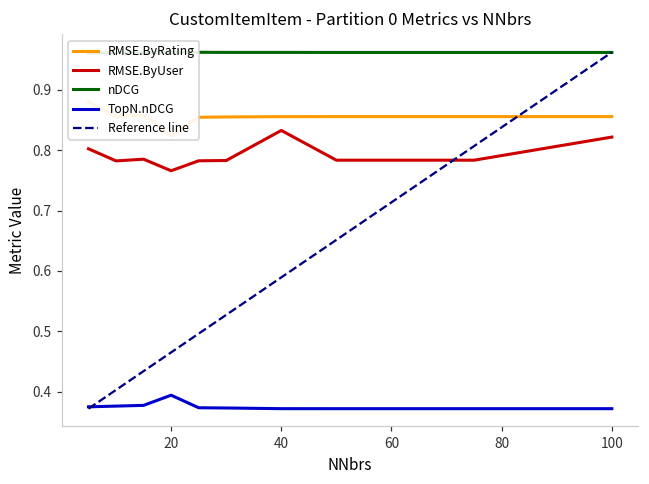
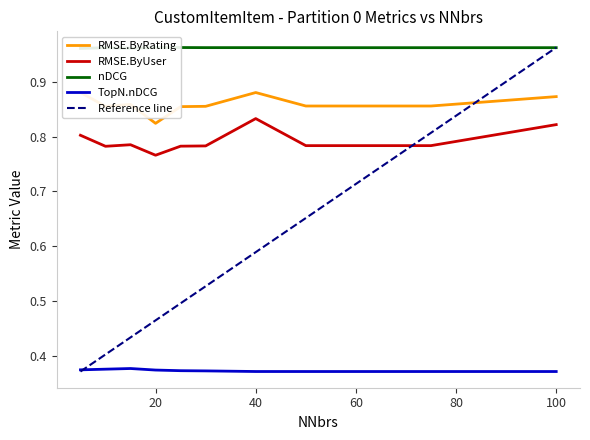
  {
    "RMSE.ByRating": {
      "20": 0.82,
-     "40": 0.86,
-     "100": 0.86
+     "40": 0.88,
+     "100": 0.87
    },
    "RMSE.ByUser": {
      "20": 0.77,
      "40": 0.83,
      "100": 0.82
    },
    "nDCG": {
      "40": 0.96
    },
    "TopN.nDCG": {
-     "20": 0.39,
+     "20": 0.37,
      "40": 0.37,
      "100": 0.37
    }
  }
